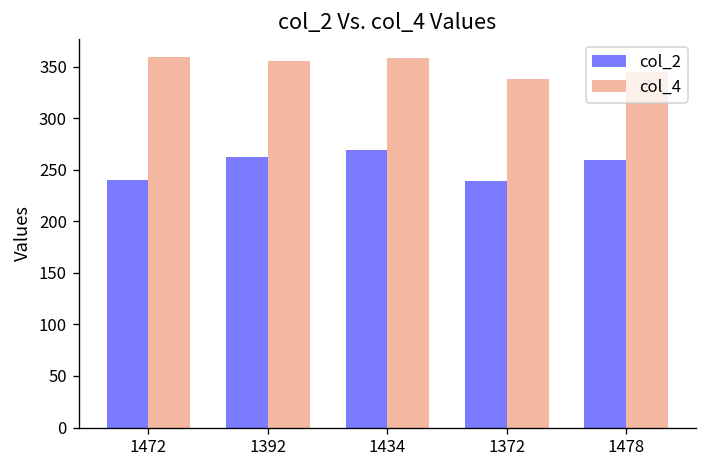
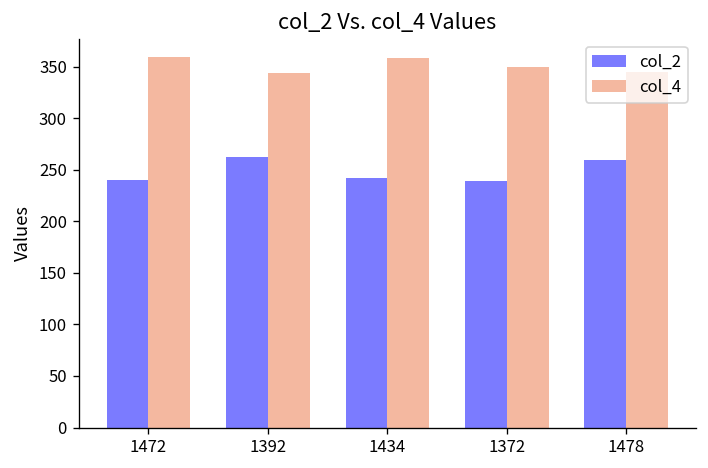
  {
    "col_2": {
      "1472": 240,
      "1392": 260,
-     "1434": 270,
+     "1434": 240,
      "1372": 240,
      "1478": 260
    },
    "col_4": {
      "1472": 360,
-     "1392": 360,
+     "1392": 340,
      "1434": 360,
-     "1372": 340
+     "1372": 350
    }
  }
